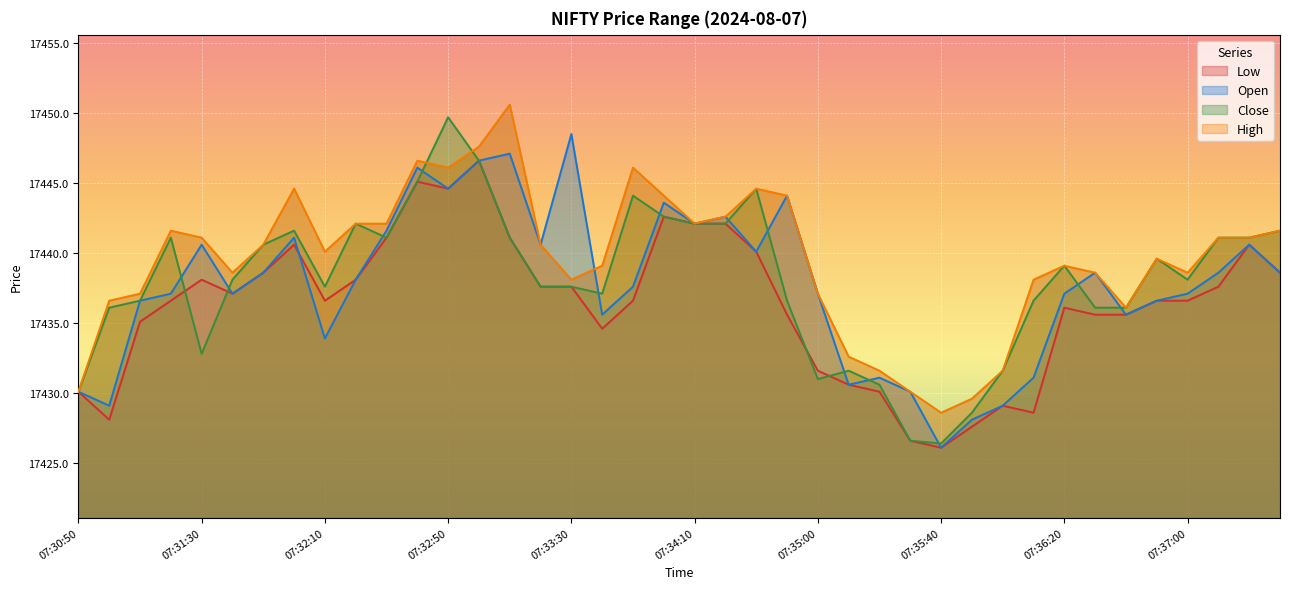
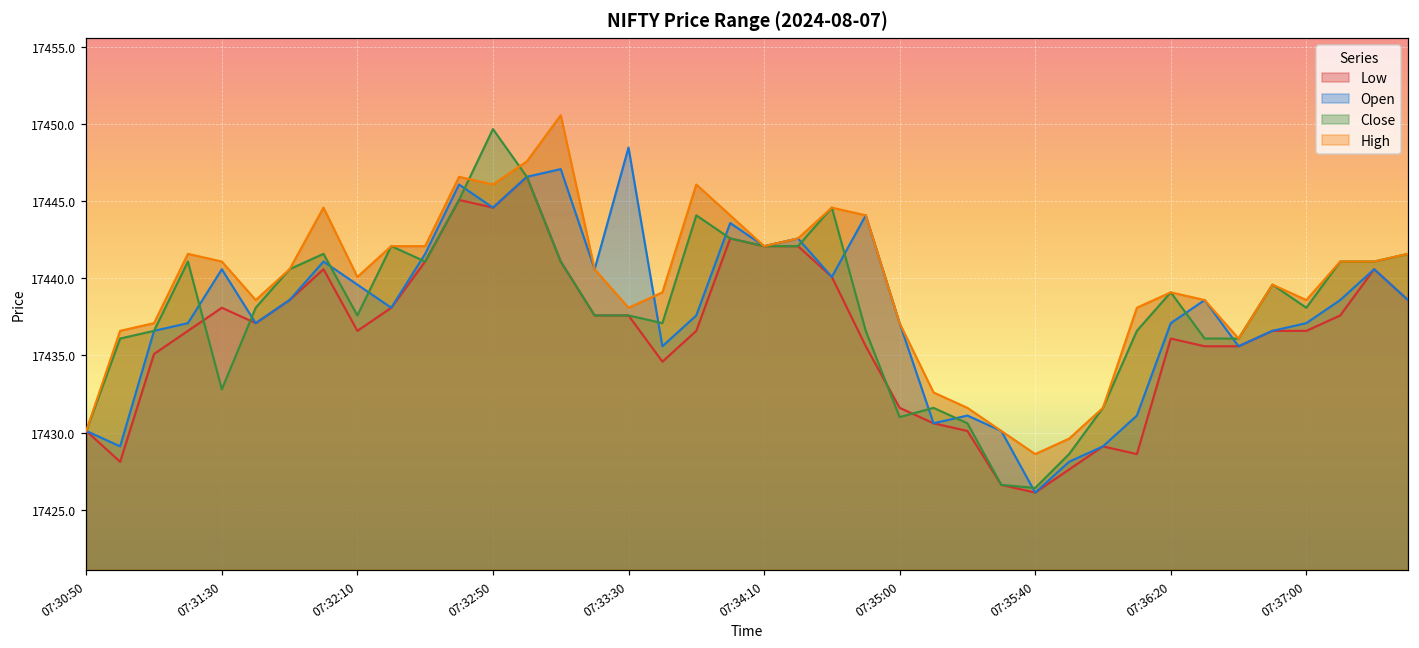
  {
    "Open": {
      "07:31:30": 17440.6,
-     "07:32:10": 17433.9,
+     "07:32:10": 17439.6,
      "07:33:30": 17448.5,
      "07:36:20": 17437.1,
      "07:37:00": 17437.1
    },
    "Close": {
      "07:31:30": 17432.8,
      "07:32:10": 17437.6,
      "07:32:50": 17449.7,
      "07:35:00": 17431.0,
      "07:35:40": 17426.4,
      "07:37:00": 17438.1
    }
  }
